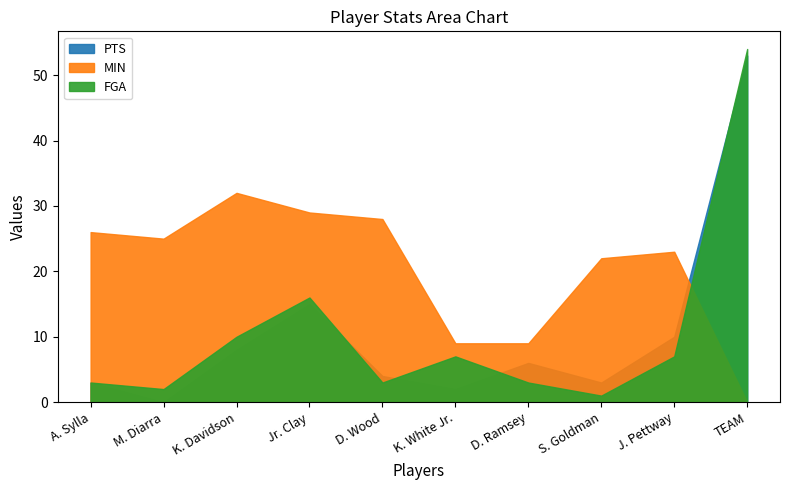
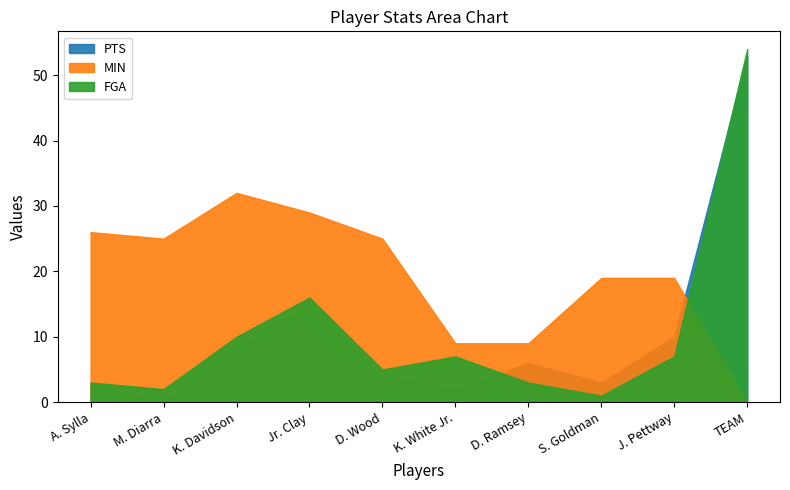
  {
    "PTS": {
      "M. Diarra": 0,
      "K. Davidson": 8,
      "Jr. Clay": 15,
      "D. Wood": 4,
      "K. White Jr.": 2,
      "D. Ramsey": 6,
      "S. Goldman": 3,
      "J. Pettway": 10,
      "TEAM": 53
    },
    "MIN": {
      "A. Sylla": 26,
      "M. Diarra": 25,
      "K. Davidson": 32,
      "Jr. Clay": 29,
-     "D. Wood": 28,
+     "D. Wood": 25,
      "K. White Jr.": 9,
      "D. Ramsey": 9,
-     "S. Goldman": 22,
-     "J. Pettway": 23,
+     "S. Goldman": 19,
+     "J. Pettway": 19,
      "TEAM": 0
    },
    "FGA": {
      "M. Diarra": 2,
      "K. Davidson": 10,
      "Jr. Clay": 16,
-     "D. Wood": 3,
+     "D. Wood": 5,
      "K. White Jr.": 7,
      "D. Ramsey": 3,
      "S. Goldman": 1,
      "J. Pettway": 7,
      "TEAM": 54
    }
  }
